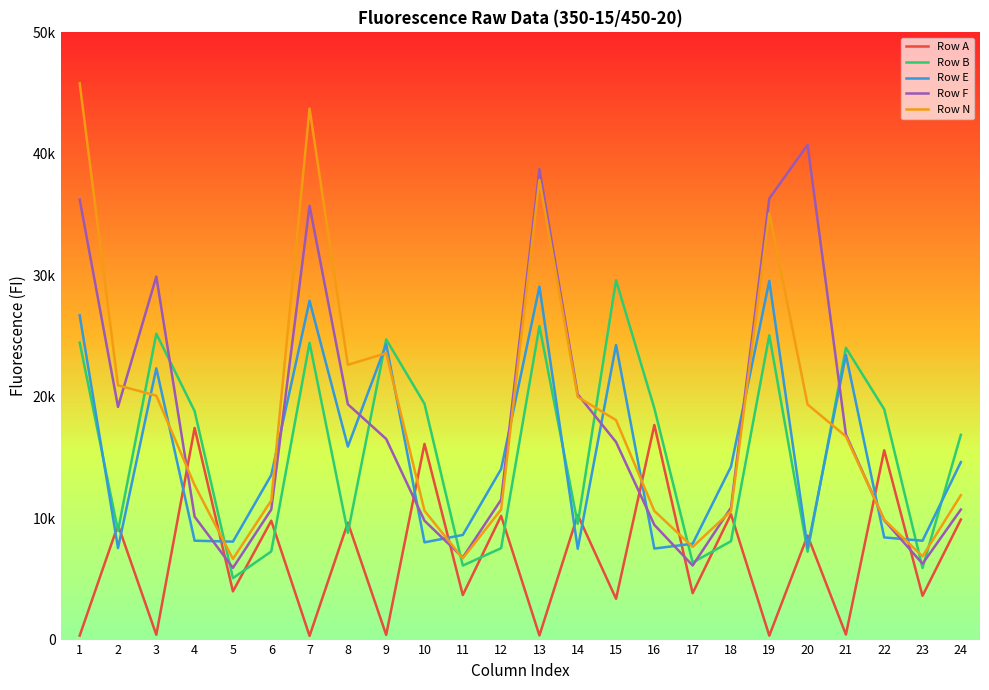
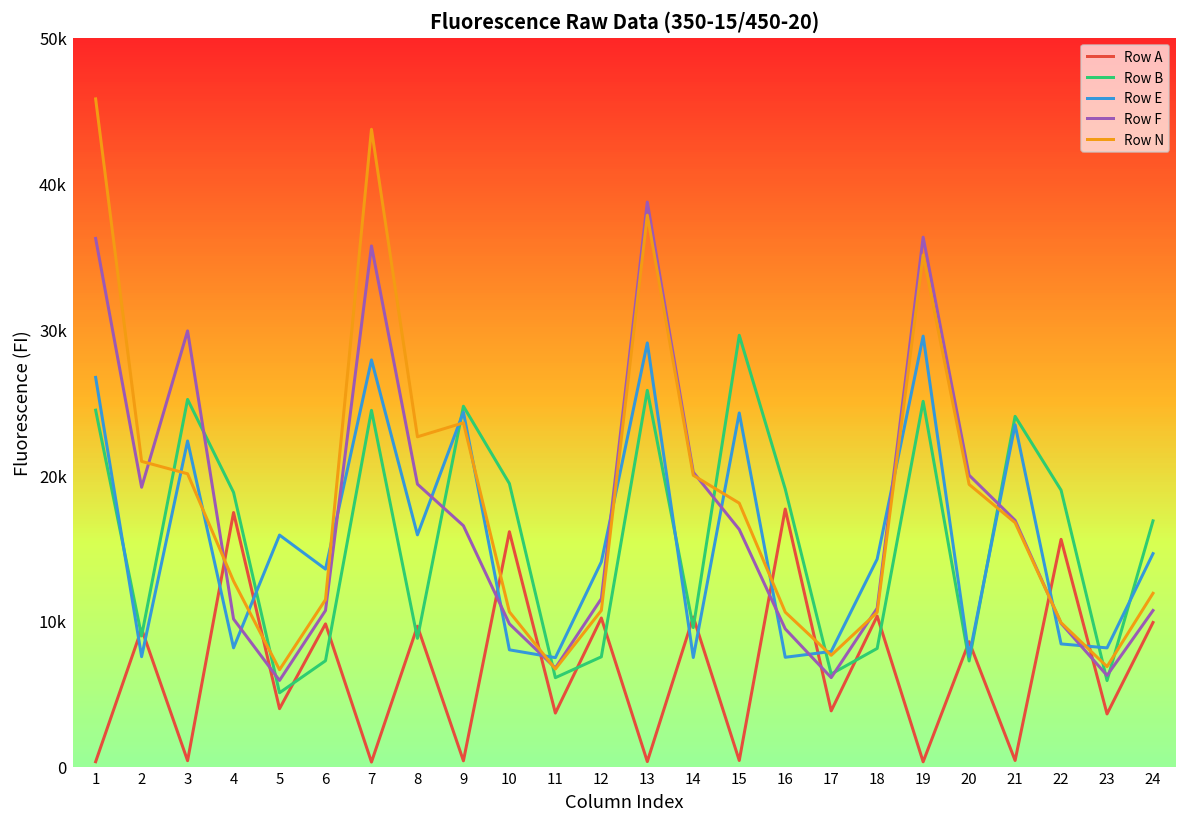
  {
    "Row A": {
      "1": 300,
      "2": 9400,
      "3": 400,
      "4": 17400,
      "5": 4000,
      "6": 9800,
      "7": 300,
      "8": 9600,
      "9": 400,
      "10": 16100,
      "11": 3700,
      "12": 10200,
      "13": 300,
      "14": 10300,
-     "15": 3400,
+     "15": 400,
      "16": 17700,
      "17": 3800,
      "18": 10300,
      "19": 300,
      "20": 8600,
      "21": 400,
      "22": 15600,
      "23": 3600,
      "24": 9900
    },
    "Row B": {
      "1": 24500,
      "2": 9000,
      "3": 25200,
      "4": 18800,
      "5": 5100,
      "6": 7300,
      "7": 24400,
      "8": 8800,
      "9": 24700,
      "10": 19400,
      "11": 6100,
      "12": 7500,
      "13": 25800,
      "14": 9500,
      "15": 29600,
      "16": 19000,
      "17": 6300,
      "18": 8100,
      "19": 25100,
      "20": 7200,
      "21": 24000,
      "22": 19000,
      "23": 5900,
      "24": 16900
    },
    "Row E": {
      "1": 26700,
      "2": 7500,
      "3": 22300,
      "4": 8100,
-     "5": 8100,
+     "5": 15900,
      "6": 13500,
      "7": 27900,
      "8": 15900,
      "9": 24300,
      "10": 8000,
-     "11": 8600,
+     "11": 7500,
      "12": 14000,
      "13": 29100,
      "14": 7500,
      "15": 24300,
      "16": 7500,
      "17": 7900,
      "18": 14200,
      "19": 29500,
      "20": 7600,
      "21": 23400,
      "22": 8400,
      "23": 8100,
      "24": 14600
    },
    "Row F": {
      "1": 36200,
      "2": 19200,
      "3": 29900,
      "4": 10100,
      "5": 5900,
      "6": 10700,
      "7": 35700,
      "8": 19400,
      "9": 16500,
      "10": 9800,
      "12": 11500,
      "13": 38700,
      "14": 20200,
      "15": 16300,
      "16": 9400,
      "17": 6100,
      "18": 10900,
      "19": 36300,
-     "20": 40700,
+     "20": 20000,
      "23": 6200,
      "24": 10700
    },
    "Row N": {
      "1": 45800,
      "2": 20900,
      "3": 20100,
      "4": 12700,
      "5": 6600,
      "6": 11500,
      "7": 43700,
      "8": 22600,
      "9": 23600,
      "10": 10600,
      "12": 10700,
      "13": 37800,
      "14": 20000,
      "15": 18100,
      "16": 10600,
      "17": 7600,
      "18": 10600,
      "19": 35100,
      "20": 19400,
      "23": 6900,
      "24": 11900
    }
  }
